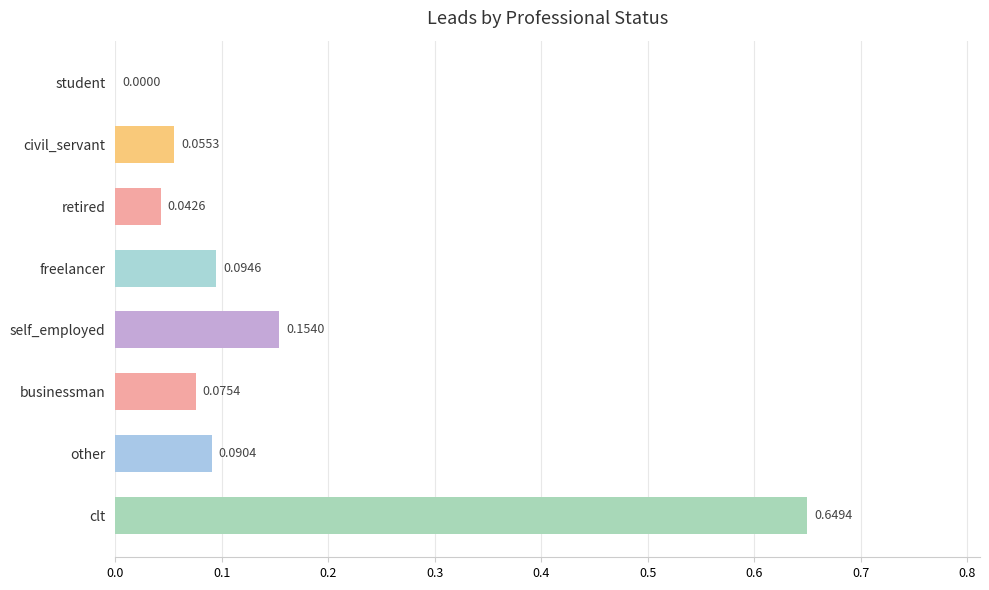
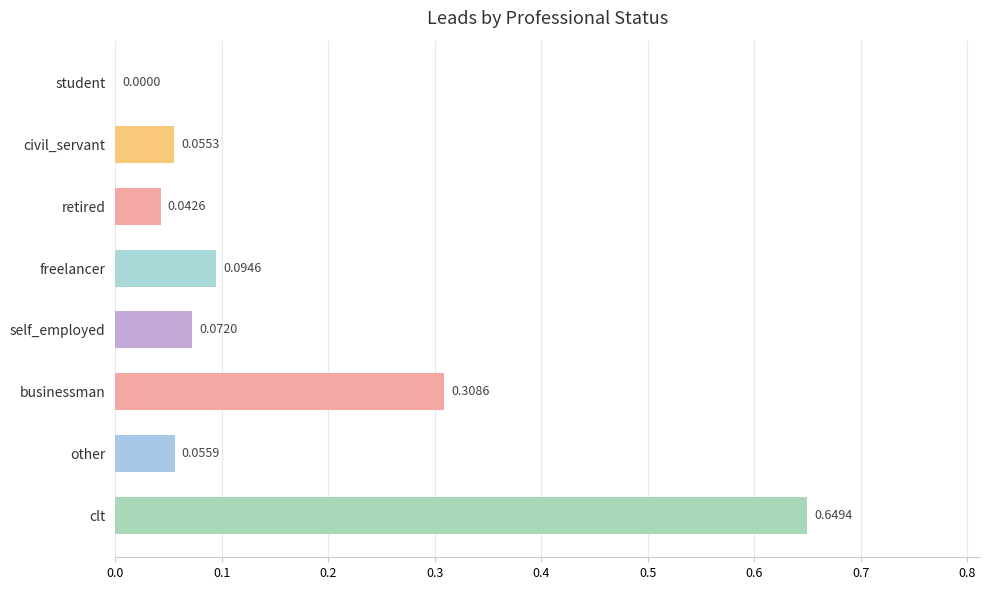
  {
    "student": 0.0000,
    "civil_servant": 0.0553,
    "retired": 0.0426,
    "freelancer": 0.0946,
-   "self_employed": 0.1540,
-   "businessman": 0.0754,
-   "other": 0.0904,
+   "self_employed": 0.0720,
+   "businessman": 0.3086,
+   "other": 0.0559,
    "clt": 0.6494
  }
